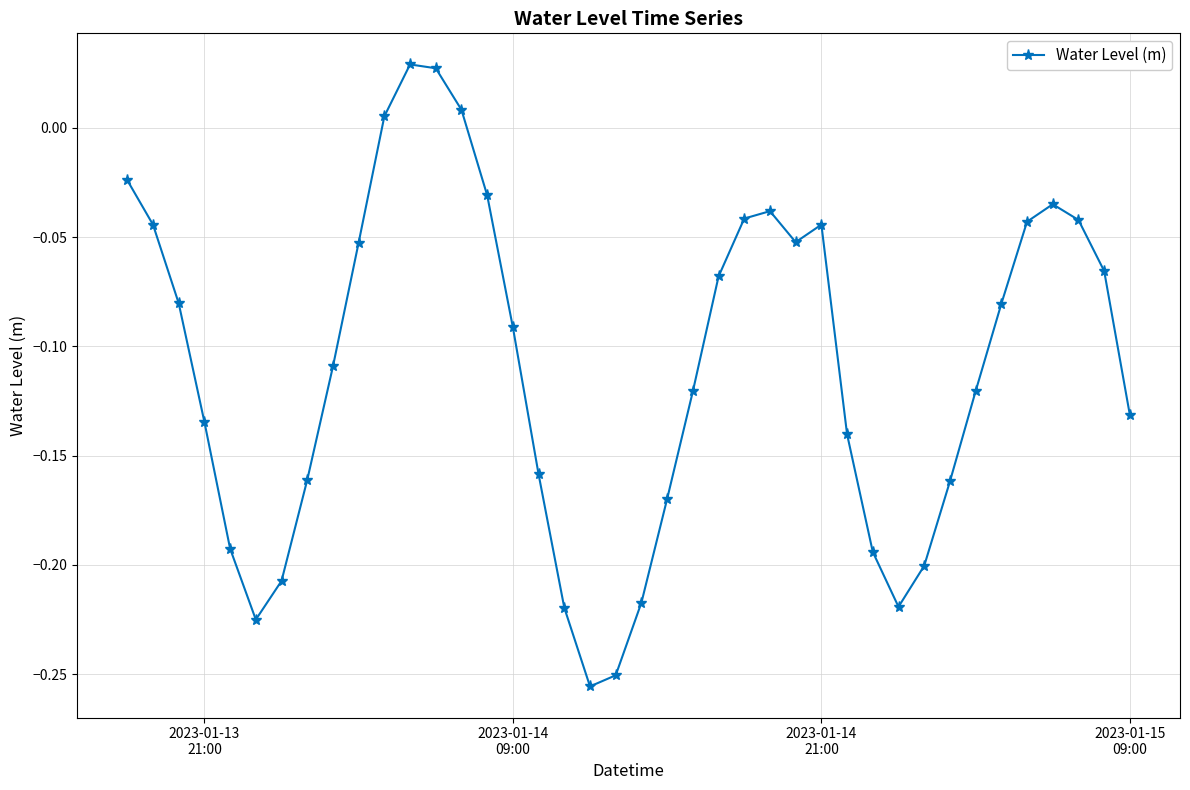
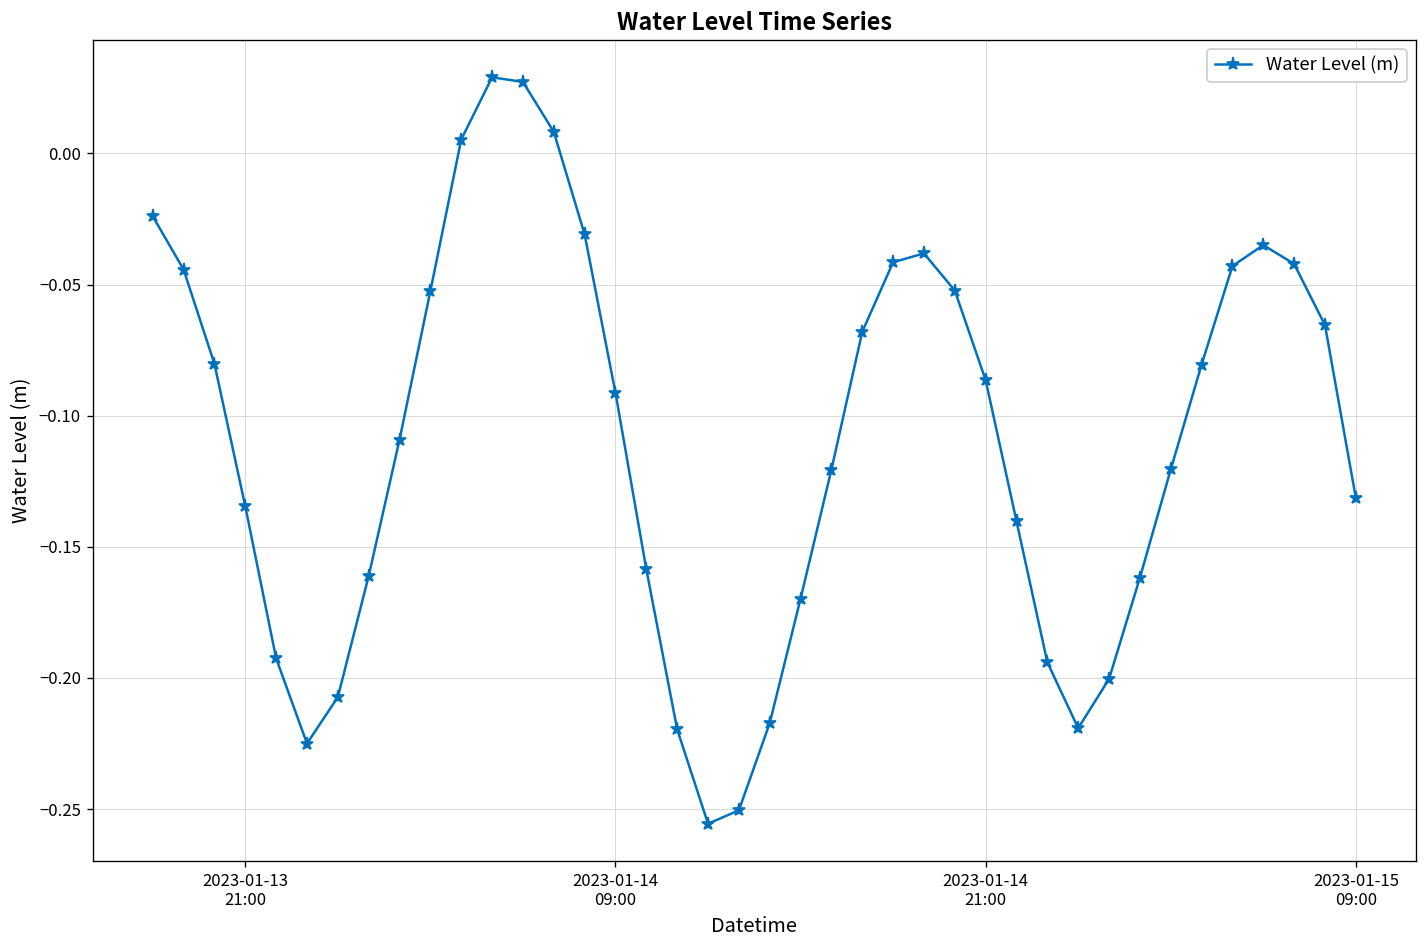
  {
    "2023-01-13 21:00": -0.135,
    "2023-01-14 09:00": -0.091,
-   "2023-01-14 21:00": -0.044,
+   "2023-01-14 21:00": -0.086,
    "2023-01-15 09:00": -0.131
  }
